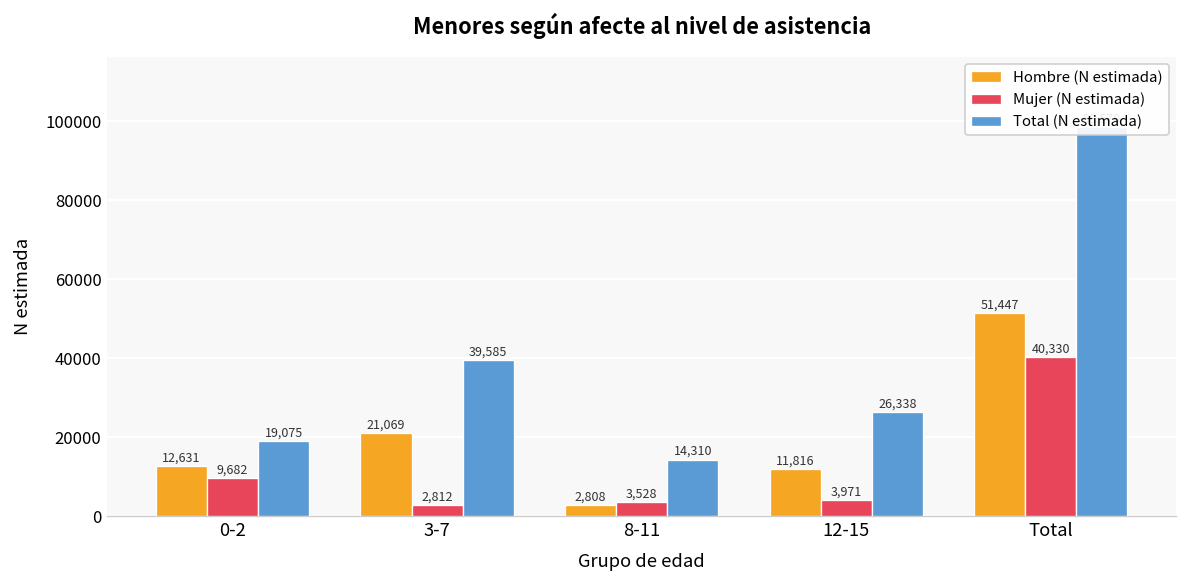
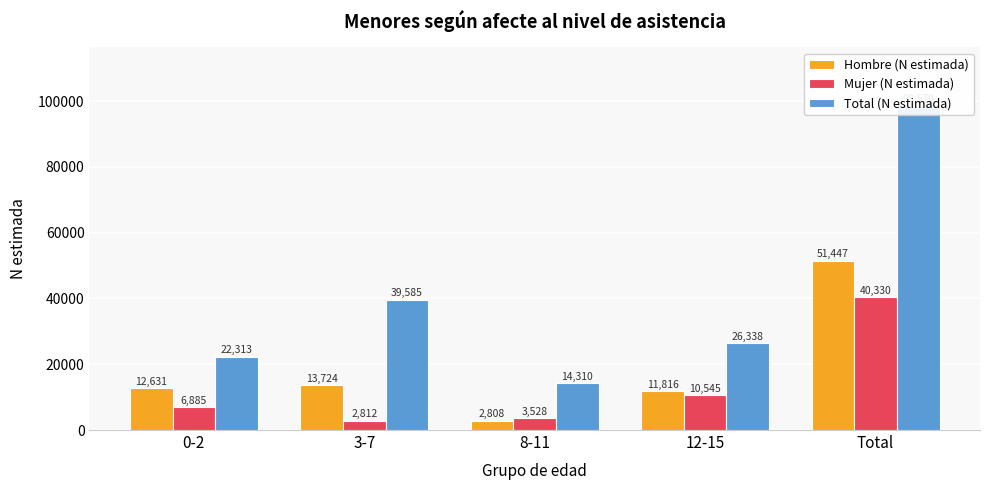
  {
    "Hombre (N estimada)": {
      "0-2": "12,631",
-     "3-7": "21,069",
+     "3-7": "13,724",
      "8-11": "2,808",
      "12-15": "11,816",
      "Total": "51,447"
    },
    "Mujer (N estimada)": {
-     "0-2": "9,682",
+     "0-2": "6,885",
      "3-7": "2,812",
      "8-11": "3,528",
-     "12-15": "3,971",
+     "12-15": "10,545",
      "Total": "40,330"
    },
    "Total (N estimada)": {
-     "0-2": "19,075",
+     "0-2": "22,313",
      "3-7": "39,585",
      "8-11": "14,310",
      "12-15": "26,338"
    }
  }
